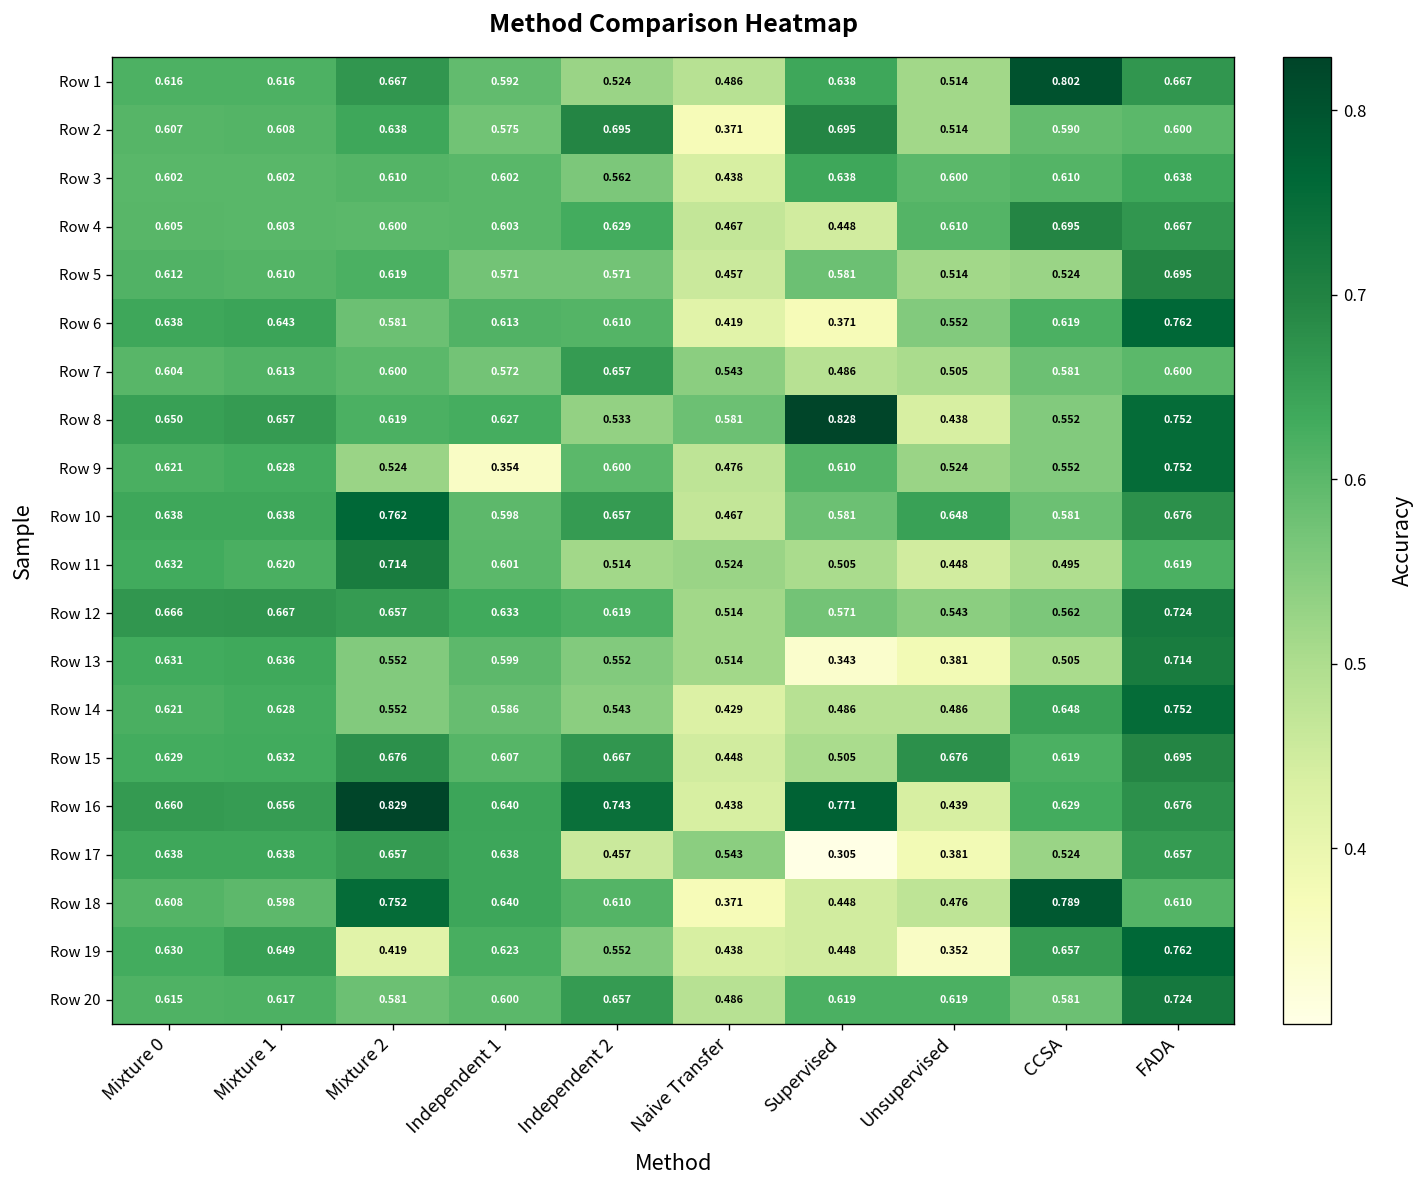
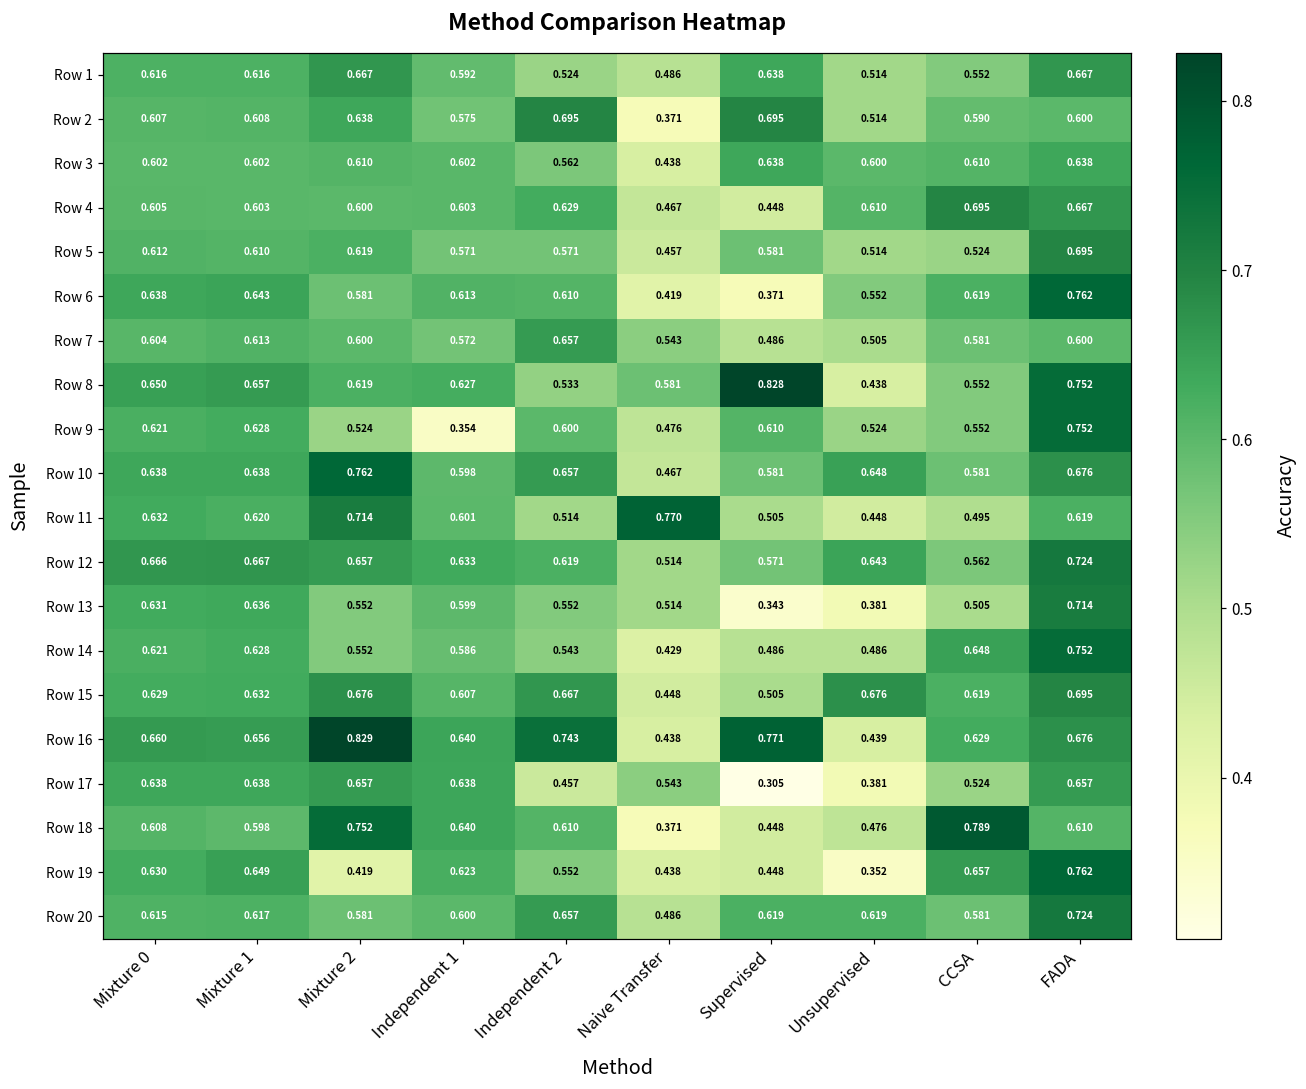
  {
    "Row 1": {
      "Mixture 0": 0.616,
      "Mixture 1": 0.616,
      "Mixture 2": 0.667,
      "Independent 1": 0.592,
      "Independent 2": 0.524,
      "Naive Transfer": 0.486,
      "Supervised": 0.638,
      "Unsupervised": 0.514,
-     "CCSA": 0.802,
+     "CCSA": 0.552,
      "FADA": 0.667
    },
    "Row 2": {
      "Mixture 0": 0.607,
      "Mixture 1": 0.608,
      "Mixture 2": 0.638,
      "Independent 1": 0.575,
      "Independent 2": 0.695,
      "Naive Transfer": 0.371,
      "Supervised": 0.695,
      "Unsupervised": 0.514,
      "CCSA": 0.590,
      "FADA": 0.600
    },
    "Row 3": {
      "Mixture 0": 0.602,
      "Mixture 1": 0.602,
      "Mixture 2": 0.610,
      "Independent 1": 0.602,
      "Independent 2": 0.562,
      "Naive Transfer": 0.438,
      "Supervised": 0.638,
      "Unsupervised": 0.600,
      "CCSA": 0.610,
      "FADA": 0.638
    },
    "Row 4": {
      "Mixture 0": 0.605,
      "Mixture 1": 0.603,
      "Mixture 2": 0.600,
      "Independent 1": 0.603,
      "Independent 2": 0.629,
      "Naive Transfer": 0.467,
      "Supervised": 0.448,
      "Unsupervised": 0.610,
      "CCSA": 0.695,
      "FADA": 0.667
    },
    "Row 5": {
      "Mixture 0": 0.612,
      "Mixture 1": 0.610,
      "Mixture 2": 0.619,
      "Independent 1": 0.571,
      "Independent 2": 0.571,
      "Naive Transfer": 0.457,
      "Supervised": 0.581,
      "Unsupervised": 0.514,
      "CCSA": 0.524,
      "FADA": 0.695
    },
    "Row 6": {
      "Mixture 0": 0.638,
      "Mixture 1": 0.643,
      "Mixture 2": 0.581,
      "Independent 1": 0.613,
      "Independent 2": 0.610,
      "Naive Transfer": 0.419,
      "Supervised": 0.371,
      "Unsupervised": 0.552,
      "CCSA": 0.619,
      "FADA": 0.762
    },
    "Row 7": {
      "Mixture 0": 0.604,
      "Mixture 1": 0.613,
      "Mixture 2": 0.600,
      "Independent 1": 0.572,
      "Independent 2": 0.657,
      "Naive Transfer": 0.543,
      "Supervised": 0.486,
      "Unsupervised": 0.505,
      "CCSA": 0.581,
      "FADA": 0.600
    },
    "Row 8": {
      "Mixture 0": 0.650,
      "Mixture 1": 0.657,
      "Mixture 2": 0.619,
      "Independent 1": 0.627,
      "Independent 2": 0.533,
      "Naive Transfer": 0.581,
      "Supervised": 0.828,
      "Unsupervised": 0.438,
      "CCSA": 0.552,
      "FADA": 0.752
    },
    "Row 9": {
      "Mixture 0": 0.621,
      "Mixture 1": 0.628,
      "Mixture 2": 0.524,
      "Independent 1": 0.354,
      "Independent 2": 0.600,
      "Naive Transfer": 0.476,
      "Supervised": 0.610,
      "Unsupervised": 0.524,
      "CCSA": 0.552,
      "FADA": 0.752
    },
    "Row 10": {
      "Mixture 0": 0.638,
      "Mixture 1": 0.638,
      "Mixture 2": 0.762,
      "Independent 1": 0.598,
      "Independent 2": 0.657,
      "Naive Transfer": 0.467,
      "Supervised": 0.581,
      "Unsupervised": 0.648,
      "CCSA": 0.581,
      "FADA": 0.676
    },
    "Row 11": {
      "Mixture 0": 0.632,
      "Mixture 1": 0.620,
      "Mixture 2": 0.714,
      "Independent 1": 0.601,
      "Independent 2": 0.514,
-     "Naive Transfer": 0.524,
+     "Naive Transfer": 0.770,
      "Supervised": 0.505,
      "Unsupervised": 0.448,
      "CCSA": 0.495,
      "FADA": 0.619
    },
    "Row 12": {
      "Mixture 0": 0.666,
      "Mixture 1": 0.667,
      "Mixture 2": 0.657,
      "Independent 1": 0.633,
      "Independent 2": 0.619,
      "Naive Transfer": 0.514,
      "Supervised": 0.571,
-     "Unsupervised": 0.543,
+     "Unsupervised": 0.643,
      "CCSA": 0.562,
      "FADA": 0.724
    },
    "Row 13": {
      "Mixture 0": 0.631,
      "Mixture 1": 0.636,
      "Mixture 2": 0.552,
      "Independent 1": 0.599,
      "Independent 2": 0.552,
      "Naive Transfer": 0.514,
      "Supervised": 0.343,
      "Unsupervised": 0.381,
      "CCSA": 0.505,
      "FADA": 0.714
    },
    "Row 14": {
      "Mixture 0": 0.621,
      "Mixture 1": 0.628,
      "Mixture 2": 0.552,
      "Independent 1": 0.586,
      "Independent 2": 0.543,
      "Naive Transfer": 0.429,
      "Supervised": 0.486,
      "Unsupervised": 0.486,
      "CCSA": 0.648,
      "FADA": 0.752
    },
    "Row 15": {
      "Mixture 0": 0.629,
      "Mixture 1": 0.632,
      "Mixture 2": 0.676,
      "Independent 1": 0.607,
      "Independent 2": 0.667,
      "Naive Transfer": 0.448,
      "Supervised": 0.505,
      "Unsupervised": 0.676,
      "CCSA": 0.619,
      "FADA": 0.695
    },
    "Row 16": {
      "Mixture 0": 0.660,
      "Mixture 1": 0.656,
      "Mixture 2": 0.829,
      "Independent 1": 0.640,
      "Independent 2": 0.743,
      "Naive Transfer": 0.438,
      "Supervised": 0.771,
      "Unsupervised": 0.439,
      "CCSA": 0.629,
      "FADA": 0.676
    },
    "Row 17": {
      "Mixture 0": 0.638,
      "Mixture 1": 0.638,
      "Mixture 2": 0.657,
      "Independent 1": 0.638,
      "Independent 2": 0.457,
      "Naive Transfer": 0.543,
      "Supervised": 0.305,
      "Unsupervised": 0.381,
      "CCSA": 0.524,
      "FADA": 0.657
    },
    "Row 18": {
      "Mixture 0": 0.608,
      "Mixture 1": 0.598,
      "Mixture 2": 0.752,
      "Independent 1": 0.640,
      "Independent 2": 0.610,
      "Naive Transfer": 0.371,
      "Supervised": 0.448,
      "Unsupervised": 0.476,
      "CCSA": 0.789,
      "FADA": 0.610
    },
    "Row 19": {
      "Mixture 0": 0.630,
      "Mixture 1": 0.649,
      "Mixture 2": 0.419,
      "Independent 1": 0.623,
      "Independent 2": 0.552,
      "Naive Transfer": 0.438,
      "Supervised": 0.448,
      "Unsupervised": 0.352,
      "CCSA": 0.657,
      "FADA": 0.762
    },
    "Row 20": {
      "Mixture 0": 0.615,
      "Mixture 1": 0.617,
      "Mixture 2": 0.581,
      "Independent 1": 0.600,
      "Independent 2": 0.657,
      "Naive Transfer": 0.486,
      "Supervised": 0.619,
      "Unsupervised": 0.619,
      "CCSA": 0.581,
      "FADA": 0.724
    }
  }
